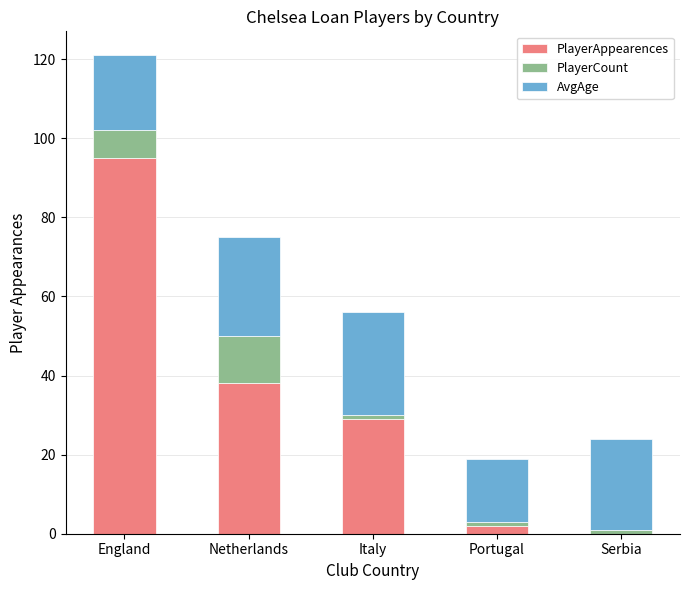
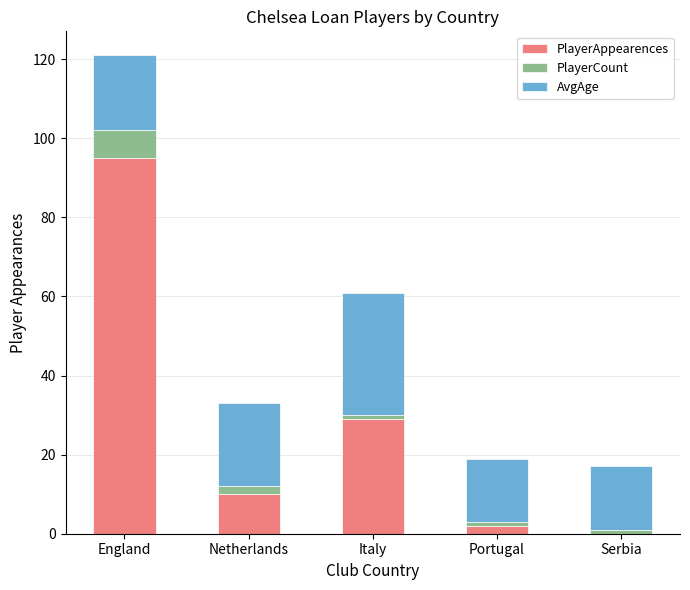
  {
    "PlayerAppearences": {
      "England": 95,
-     "Netherlands": 38,
+     "Netherlands": 10,
      "Italy": 29,
      "Portugal": 2,
      "Serbia": 0
    },
    "PlayerCount": {
      "England": 7,
-     "Netherlands": 12,
+     "Netherlands": 2,
      "Italy": 1,
      "Portugal": 1,
      "Serbia": 1
    },
    "AvgAge": {
      "England": 19,
-     "Netherlands": 25,
-     "Italy": 26,
+     "Netherlands": 21,
+     "Italy": 31,
      "Portugal": 16,
-     "Serbia": 23
+     "Serbia": 16
    }
  }
